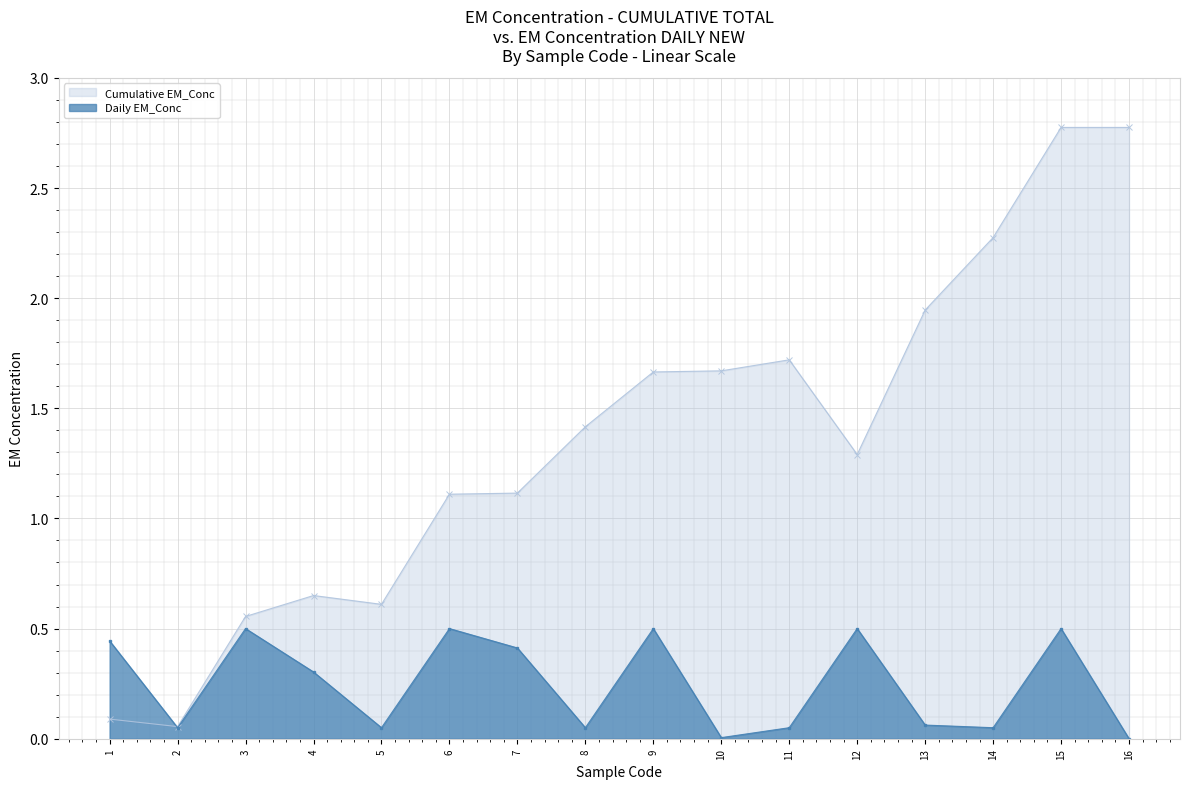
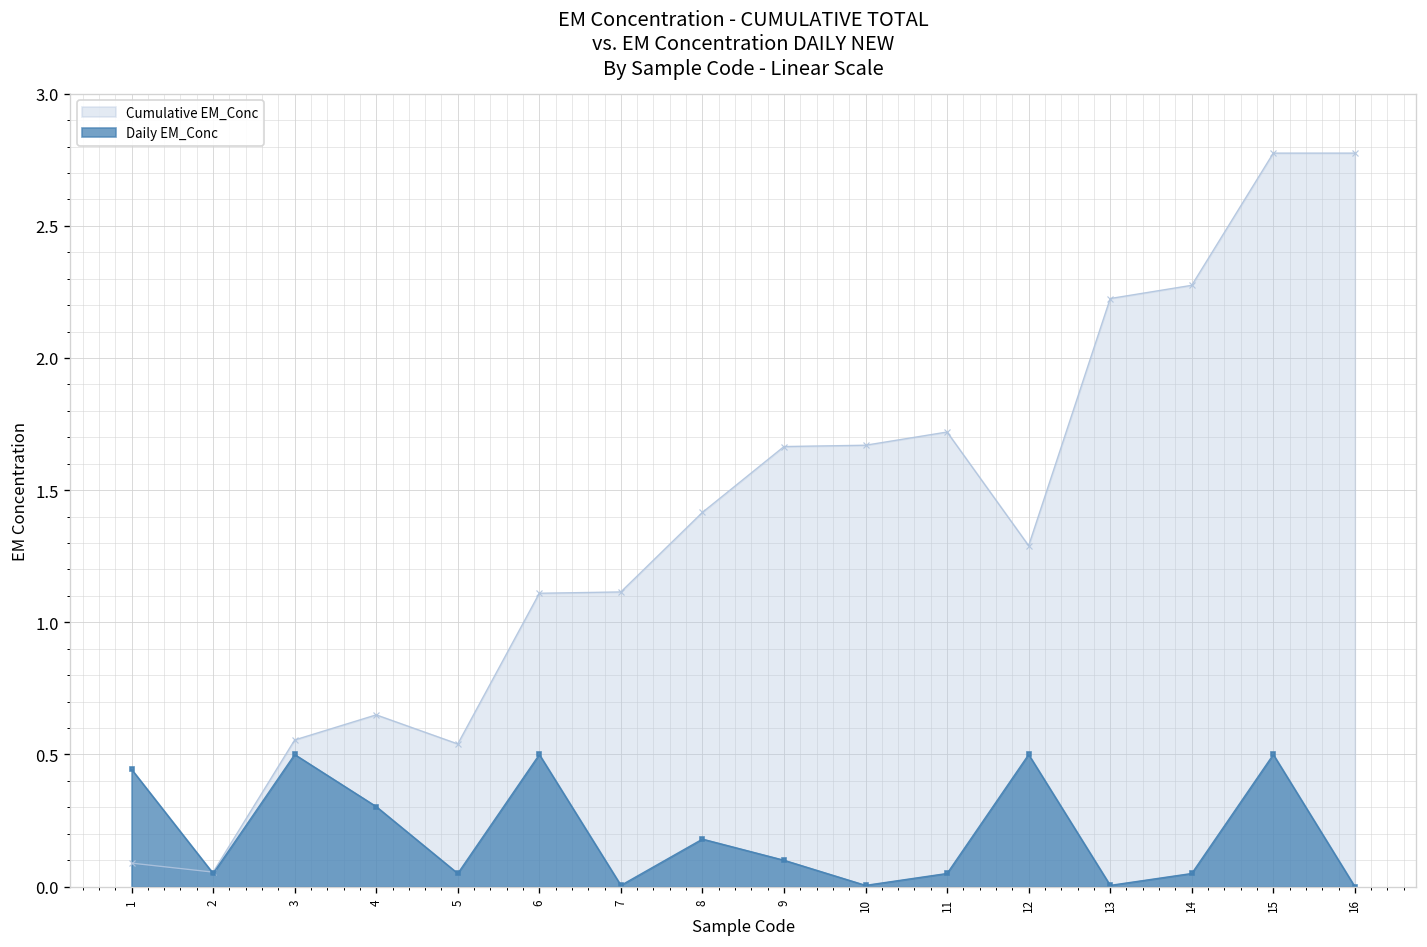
  {
    "Cumulative EM_Conc": {
      "1": 0.09,
      "3": 0.56,
      "4": 0.65,
-     "5": 0.61,
+     "5": 0.54,
      "6": 1.11,
      "7": 1.12,
      "8": 1.42,
      "9": 1.67,
      "10": 1.67,
      "11": 1.72,
      "12": 1.29,
-     "13": 1.95,
+     "13": 2.23,
      "14": 2.28,
      "15": 2.78,
      "16": 2.78
    },
    "Daily EM_Conc": {
      "1": 0.44,
      "3": 0.50,
      "4": 0.30,
      "5": 0.05,
      "6": 0.50,
-     "7": 0.41,
-     "8": 0.05,
-     "9": 0.5,
+     "7": 0.01,
+     "8": 0.18,
+     "9": 0.1,
      "10": 0.01,
      "11": 0.05,
      "12": 0.50,
-     "13": 0.06,
+     "13": 0.01,
      "14": 0.05,
      "15": 0.50,
      "16": 0.00
    }
  }
